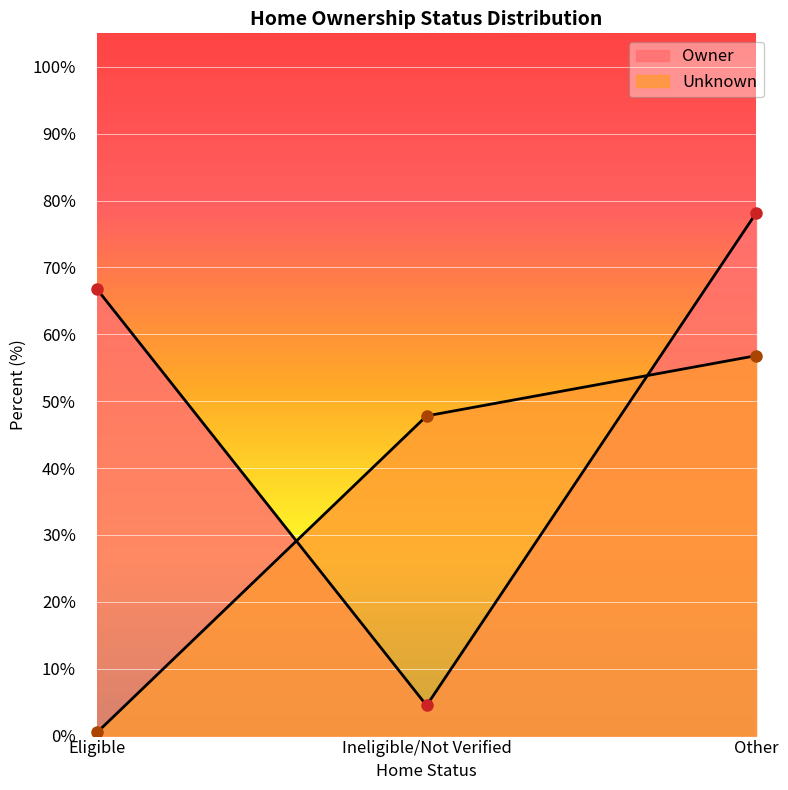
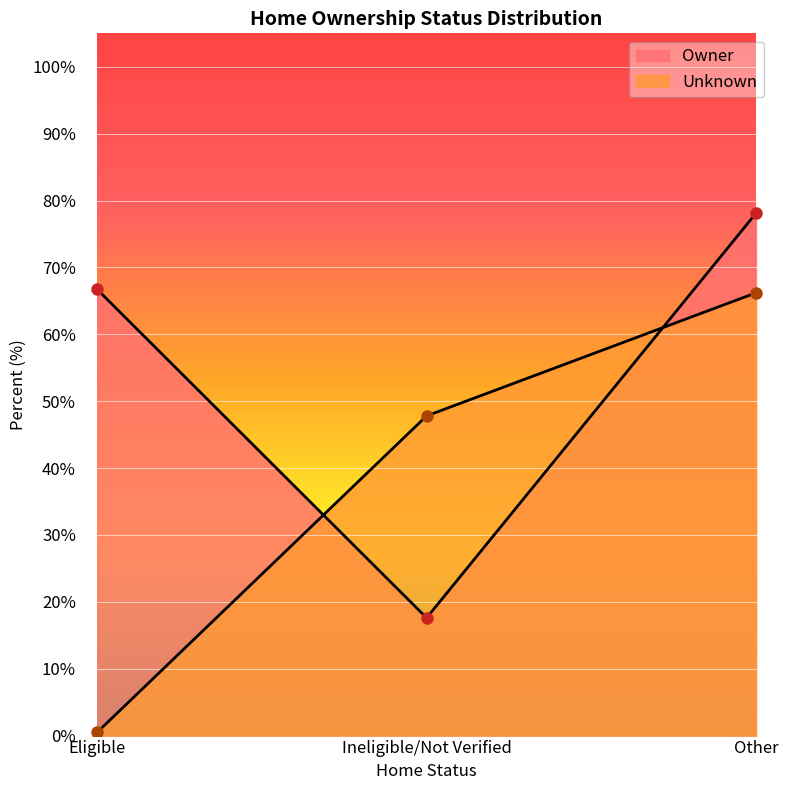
  {
    "Owner": {
-     "Ineligible/Not Verified": "5%"
+     "Ineligible/Not Verified": "18%"
    },
    "Unknown": {
-     "Other": "57%"
+     "Other": "66%"
    }
  }
